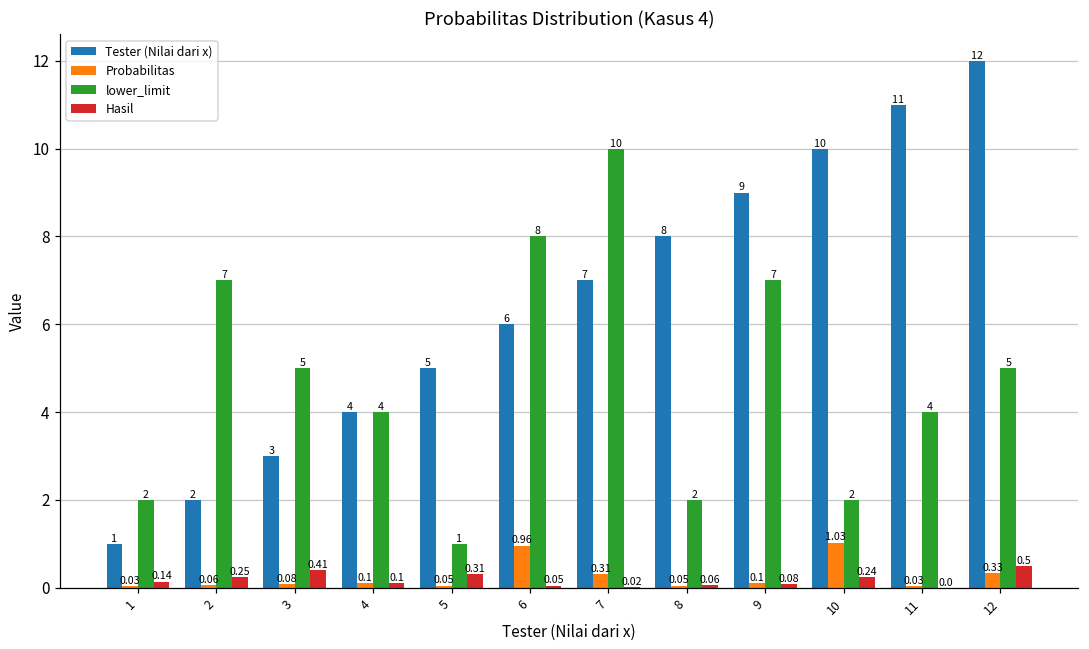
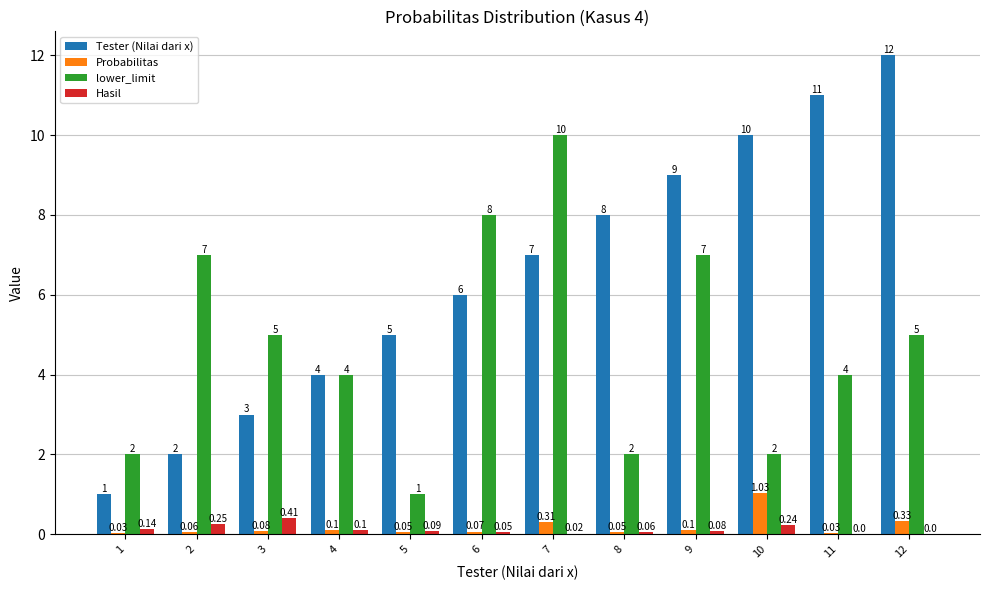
  {
    "Tester (Nilai dari x)": {
      "1": 1,
      "2": 2,
      "3": 3,
      "4": 4,
      "5": 5,
      "6": 6,
      "7": 7,
      "8": 8,
      "9": 9,
      "10": 10,
      "11": 11,
      "12": 12
    },
    "Probabilitas": {
      "1": 0.03,
      "2": 0.06,
      "3": 0.08,
      "4": 0.1,
      "5": 0.05,
-     "6": 0.96,
+     "6": 0.07,
      "7": 0.31,
      "8": 0.05,
      "9": 0.1,
      "10": 1.03,
      "11": 0.03,
      "12": 0.33
    },
    "lower_limit": {
      "1": 2,
      "2": 7,
      "3": 5,
      "4": 4,
      "5": 1,
      "6": 8,
      "7": 10,
      "8": 2,
      "9": 7,
      "10": 2,
      "11": 4,
      "12": 5
    },
    "Hasil": {
      "1": 0.14,
      "2": 0.25,
      "3": 0.41,
      "4": 0.1,
-     "5": 0.31,
+     "5": 0.09,
      "6": 0.05,
      "7": 0.02,
      "8": 0.06,
      "9": 0.08,
      "10": 0.24,
      "11": 0.0,
-     "12": 0.5
+     "12": 0.0
    }
  }
